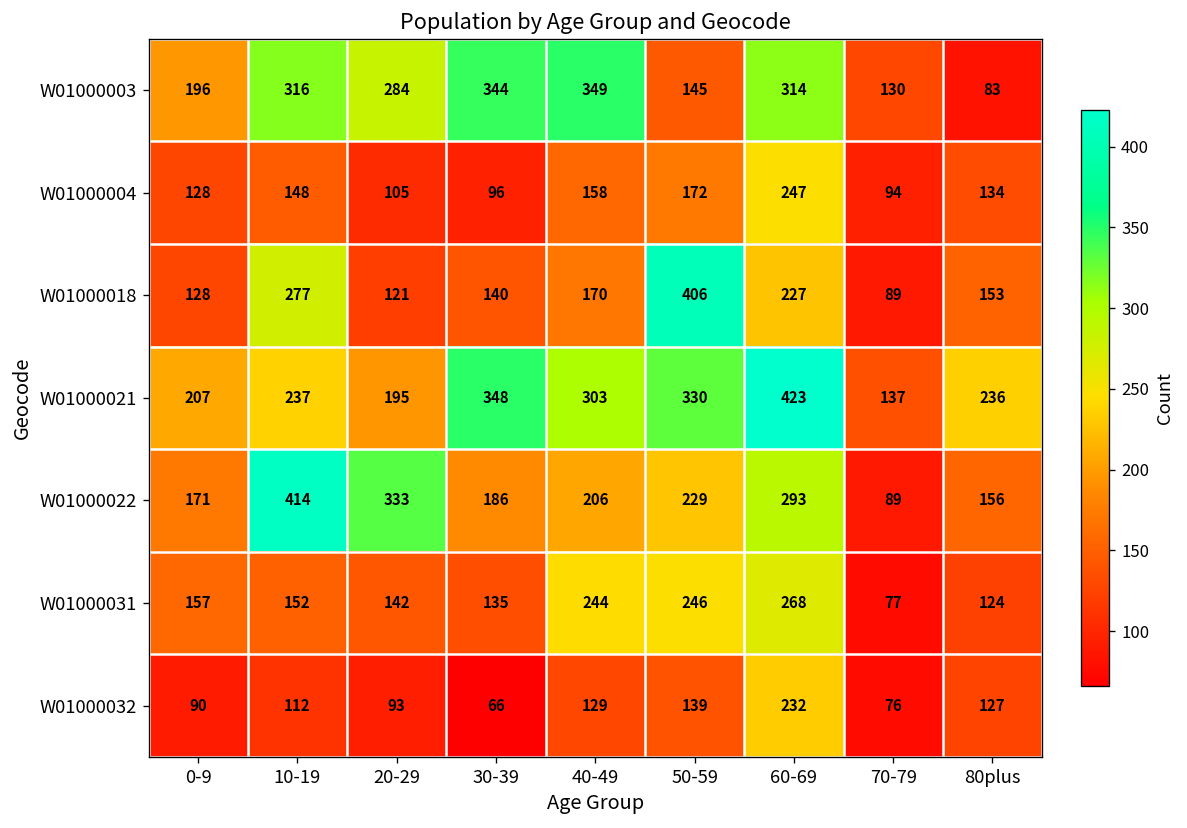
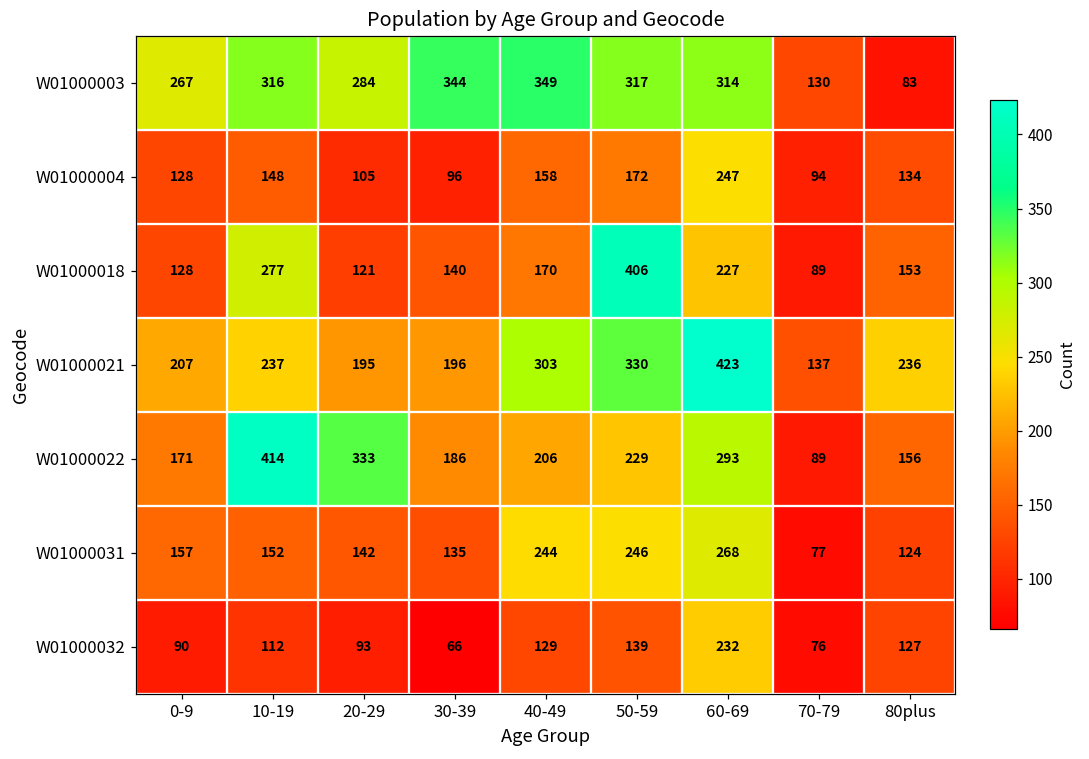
  {
    "W01000003": {
-     "0-9": 196,
+     "0-9": 267,
      "10-19": 316,
      "20-29": 284,
      "30-39": 344,
      "40-49": 349,
-     "50-59": 145,
+     "50-59": 317,
      "60-69": 314,
      "70-79": 130,
      "80plus": 83
    },
    "W01000004": {
      "0-9": 128,
      "10-19": 148,
      "20-29": 105,
      "30-39": 96,
      "40-49": 158,
      "50-59": 172,
      "60-69": 247,
      "70-79": 94,
      "80plus": 134
    },
    "W01000018": {
      "0-9": 128,
      "10-19": 277,
      "20-29": 121,
      "30-39": 140,
      "40-49": 170,
      "50-59": 406,
      "60-69": 227,
      "70-79": 89,
      "80plus": 153
    },
    "W01000021": {
      "0-9": 207,
      "10-19": 237,
      "20-29": 195,
-     "30-39": 348,
+     "30-39": 196,
      "40-49": 303,
      "50-59": 330,
      "60-69": 423,
      "70-79": 137,
      "80plus": 236
    },
    "W01000022": {
      "0-9": 171,
      "10-19": 414,
      "20-29": 333,
      "30-39": 186,
      "40-49": 206,
      "50-59": 229,
      "60-69": 293,
      "70-79": 89,
      "80plus": 156
    },
    "W01000031": {
      "0-9": 157,
      "10-19": 152,
      "20-29": 142,
      "30-39": 135,
      "40-49": 244,
      "50-59": 246,
      "60-69": 268,
      "70-79": 77,
      "80plus": 124
    },
    "W01000032": {
      "0-9": 90,
      "10-19": 112,
      "20-29": 93,
      "30-39": 66,
      "40-49": 129,
      "50-59": 139,
      "60-69": 232,
      "70-79": 76,
      "80plus": 127
    }
  }
